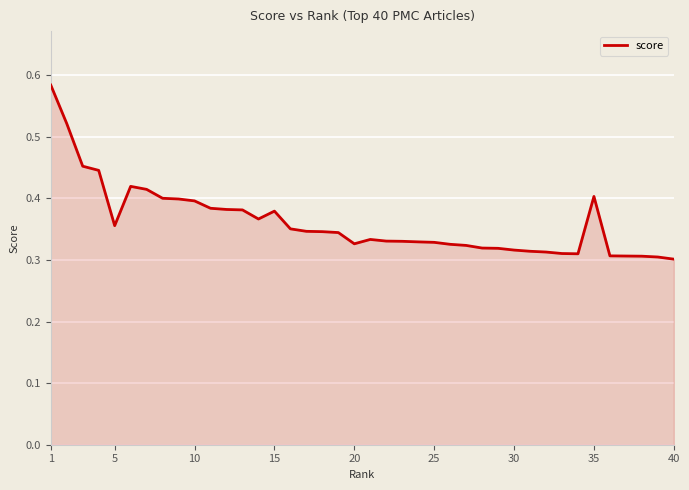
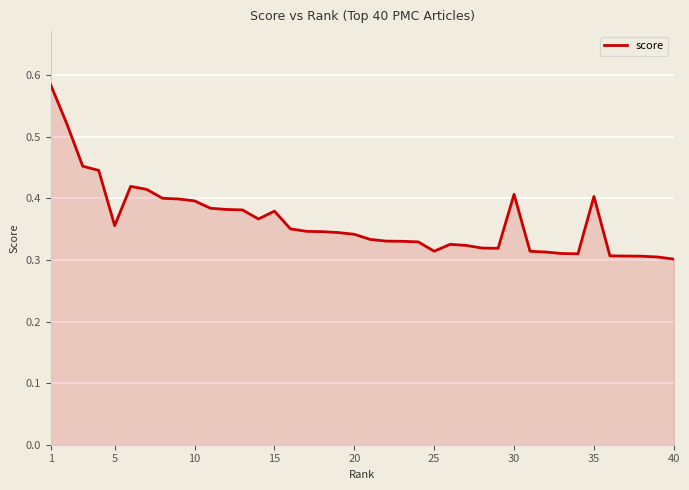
  {
    "1": 0.58,
    "5": 0.36,
    "10": 0.40,
    "15": 0.38,
-   "20": 0.33,
-   "25": 0.33,
-   "30": 0.32,
+   "20": 0.34,
+   "25": 0.31,
+   "30": 0.41,
    "35": 0.40,
    "40": 0.30
  }
